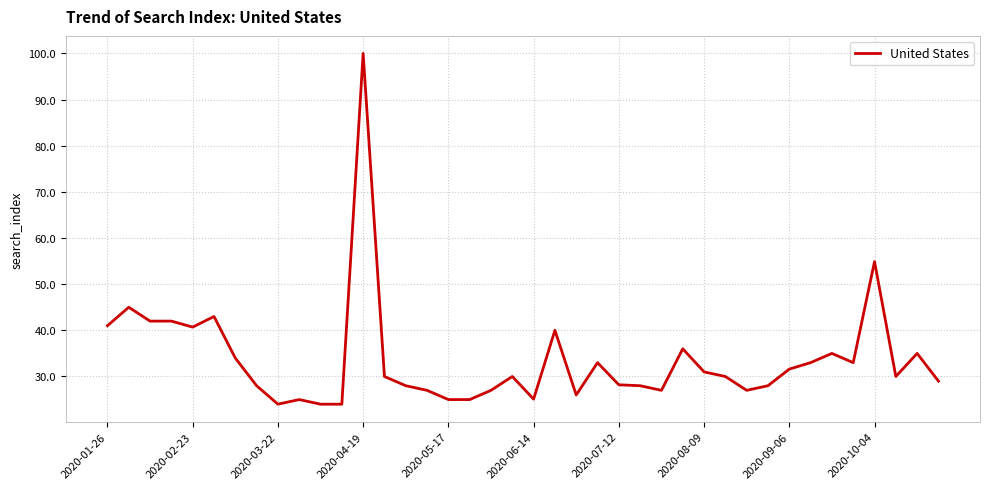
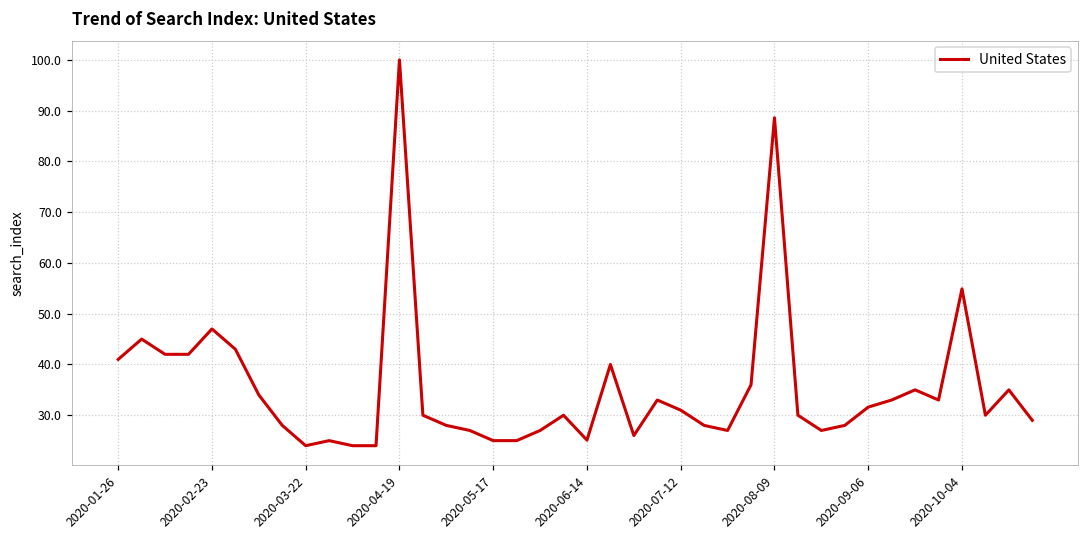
  {
    "2020-01-26": 41,
-   "2020-02-23": 41,
+   "2020-02-23": 47,
    "2020-03-22": 24,
    "2020-04-19": 100,
    "2020-05-17": 25,
    "2020-06-14": 25,
-   "2020-07-12": 28,
-   "2020-08-09": 31,
+   "2020-07-12": 31,
+   "2020-08-09": 89,
    "2020-09-06": 32,
    "2020-10-04": 55
  }
